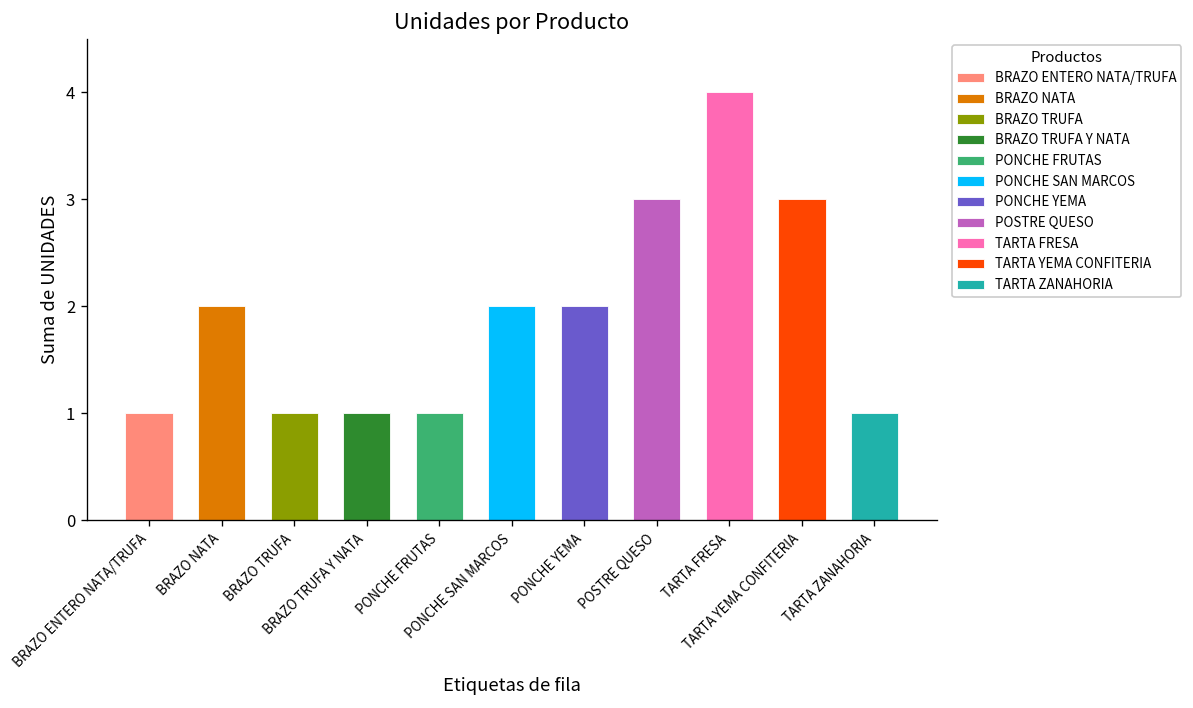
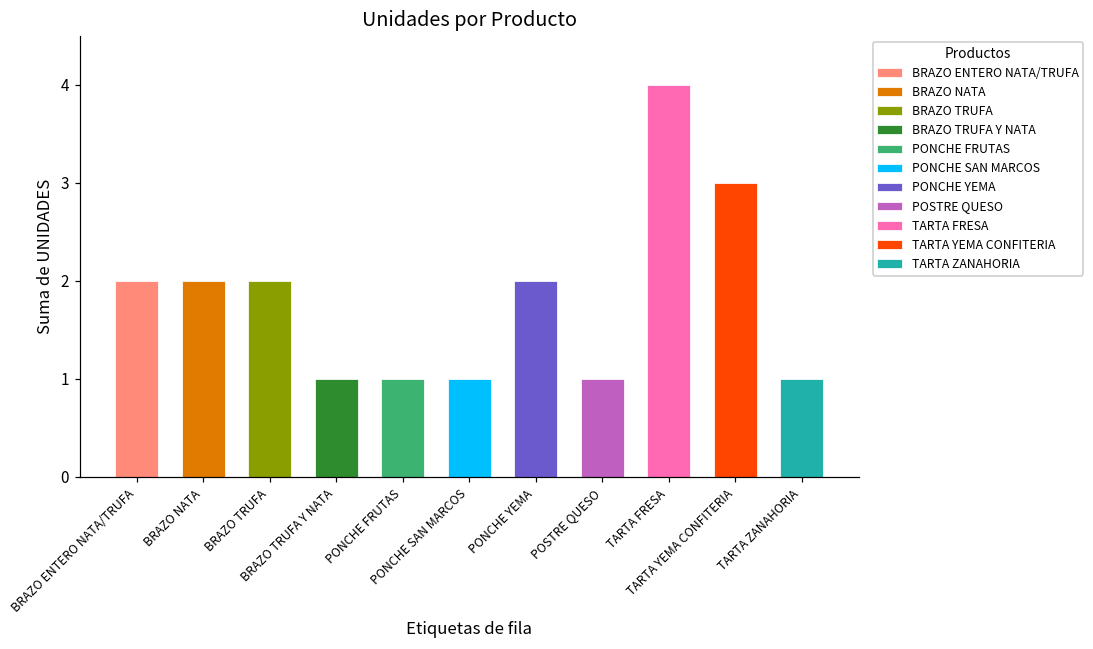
  {
-   "BRAZO ENTERO NATA/TRUFA": 1,
+   "BRAZO ENTERO NATA/TRUFA": 2,
    "BRAZO NATA": 2,
-   "BRAZO TRUFA": 1,
+   "BRAZO TRUFA": 2,
    "BRAZO TRUFA Y NATA": 1,
    "PONCHE FRUTAS": 1,
-   "PONCHE SAN MARCOS": 2,
+   "PONCHE SAN MARCOS": 1,
    "PONCHE YEMA": 2,
-   "POSTRE QUESO": 3,
+   "POSTRE QUESO": 1,
    "TARTA FRESA": 4,
    "TARTA YEMA CONFITERIA": 3,
    "TARTA ZANAHORIA": 1
  }
